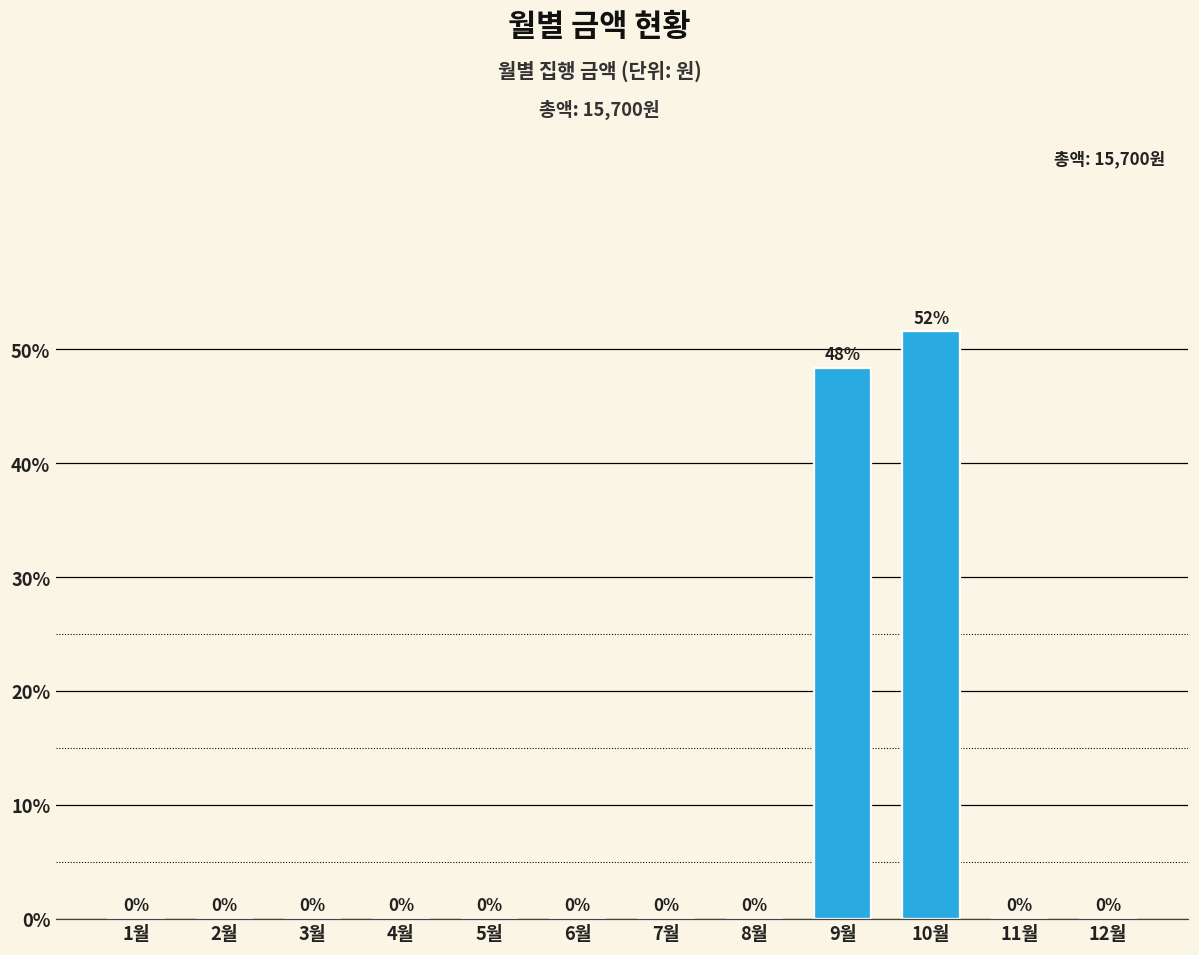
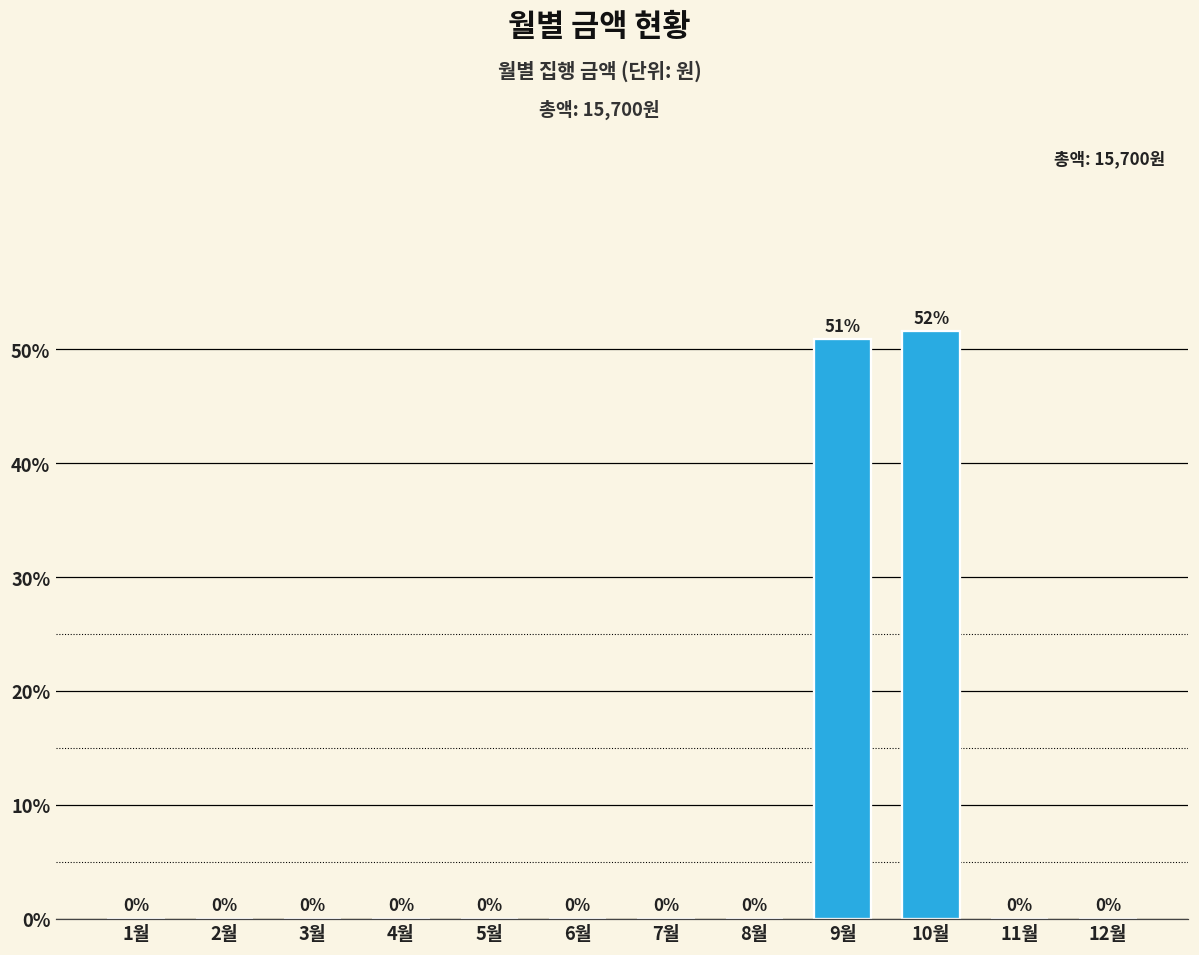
  {
    "1월": "0%",
    "2월": "0%",
    "3월": "0%",
    "4월": "0%",
    "5월": "0%",
    "6월": "0%",
    "7월": "0%",
    "8월": "0%",
-   "9월": "48%",
+   "9월": "51%",
    "10월": "52%",
    "11월": "0%",
    "12월": "0%"
  }
